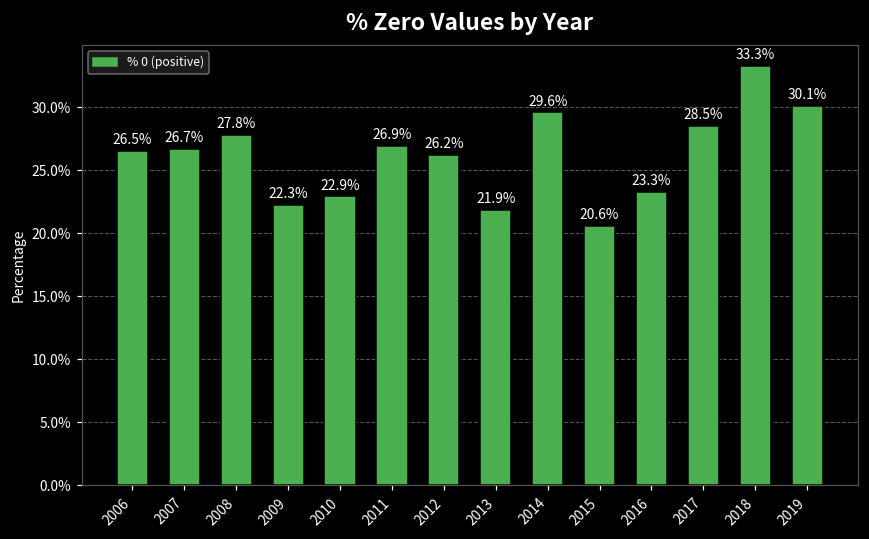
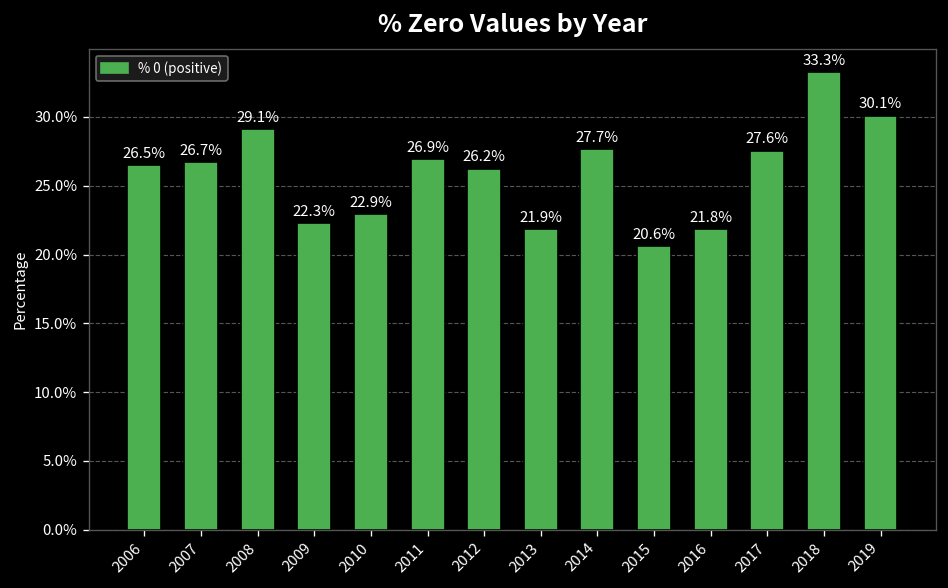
  {
    "2006": "26.5%",
    "2007": "26.7%",
-   "2008": "27.8%",
+   "2008": "29.1%",
    "2009": "22.3%",
    "2010": "22.9%",
    "2011": "26.9%",
    "2012": "26.2%",
    "2013": "21.9%",
-   "2014": "29.6%",
+   "2014": "27.7%",
    "2015": "20.6%",
-   "2016": "23.3%",
-   "2017": "28.5%",
+   "2016": "21.8%",
+   "2017": "27.6%",
    "2018": "33.3%",
    "2019": "30.1%"
  }
